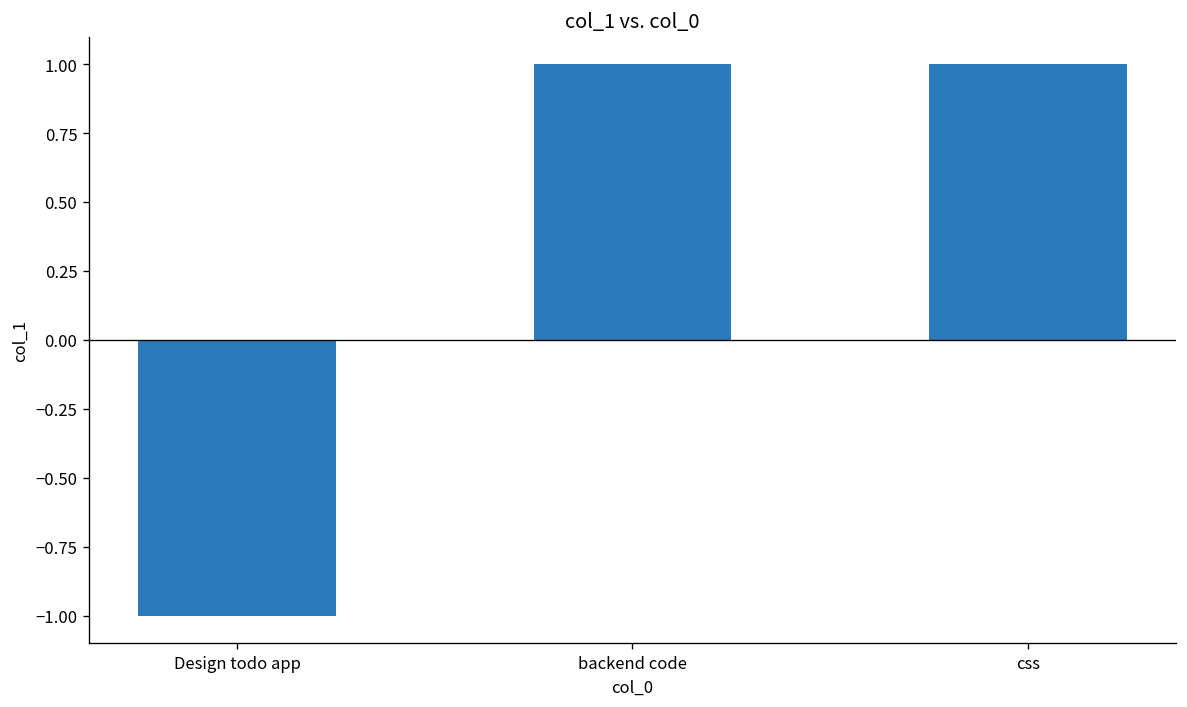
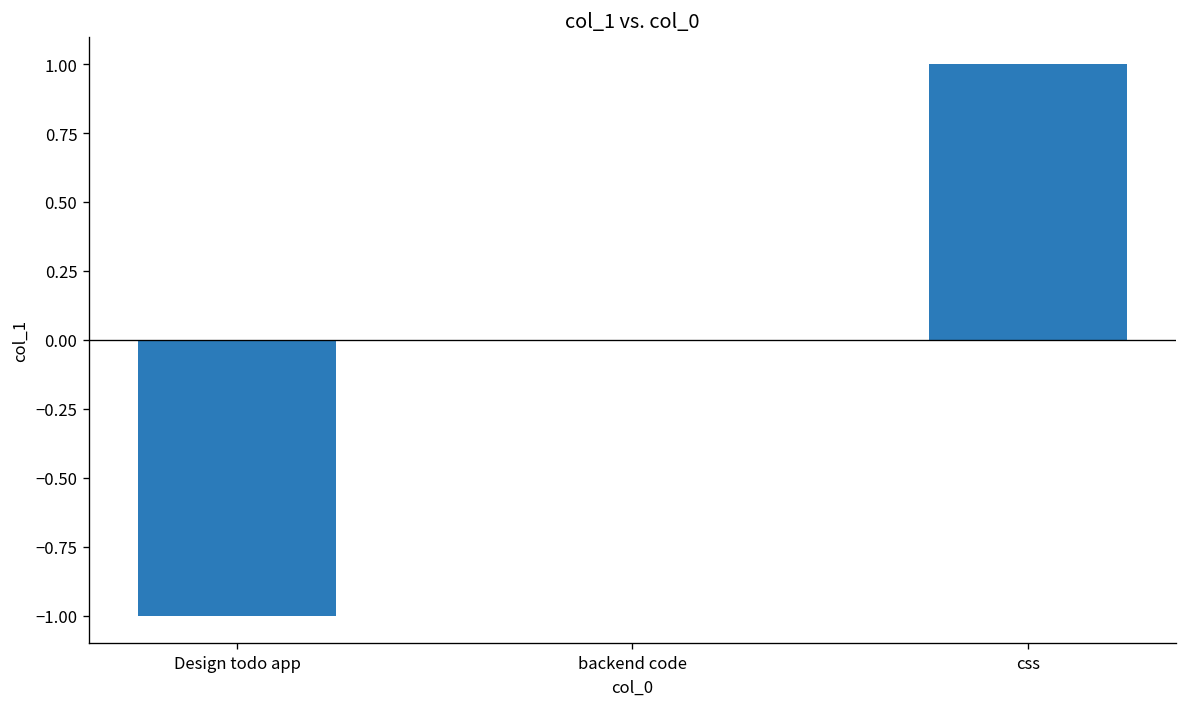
  {
    "Design todo app": -1,
-   "backend code": 1,
+   "backend code": 0,
    "css": 1
  }
